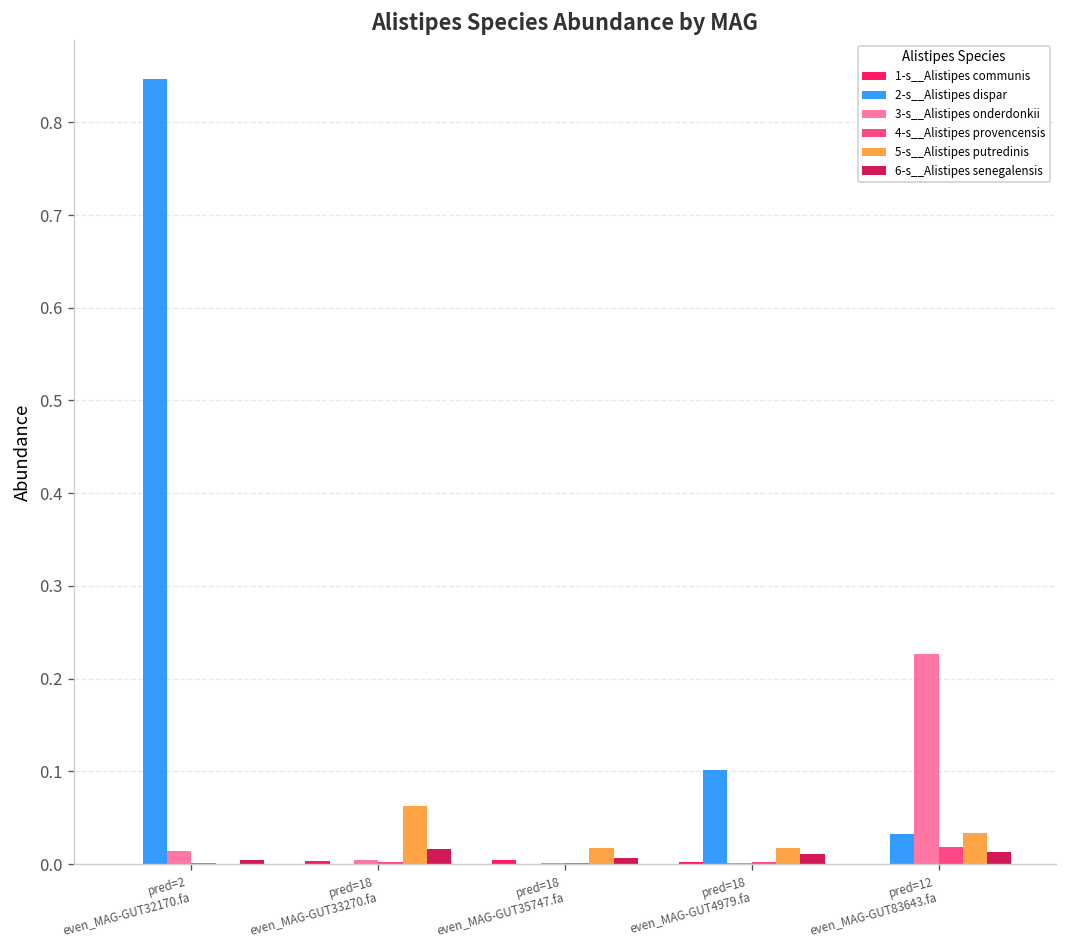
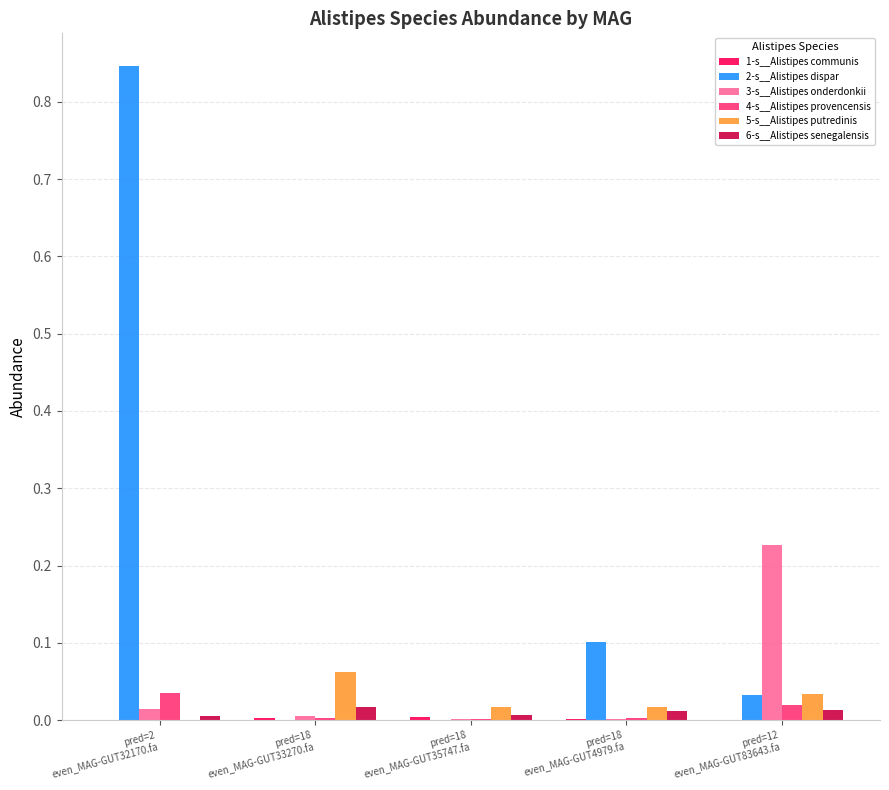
  {
    "2-s__Alistipes dispar": {
      "pred=2 even_MAG-GUT32170.fa": 0.85,
      "pred=18 even_MAG-GUT4979.fa": 0.10,
      "pred=12 even_MAG-GUT83643.fa": 0.03
    },
    "3-s__Alistipes onderdonkii": {
      "pred=2 even_MAG-GUT32170.fa": 0.01,
      "pred=18 even_MAG-GUT33270.fa": 0.00,
      "pred=12 even_MAG-GUT83643.fa": 0.23
    },
    "4-s__Alistipes provencensis": {
-     "pred=2 even_MAG-GUT32170.fa": 0.00,
+     "pred=2 even_MAG-GUT32170.fa": 0.04,
      "pred=12 even_MAG-GUT83643.fa": 0.02
    },
    "5-s__Alistipes putredinis": {
      "pred=18 even_MAG-GUT33270.fa": 0.06,
      "pred=18 even_MAG-GUT35747.fa": 0.02,
      "pred=18 even_MAG-GUT4979.fa": 0.02,
      "pred=12 even_MAG-GUT83643.fa": 0.03
    }
  }
